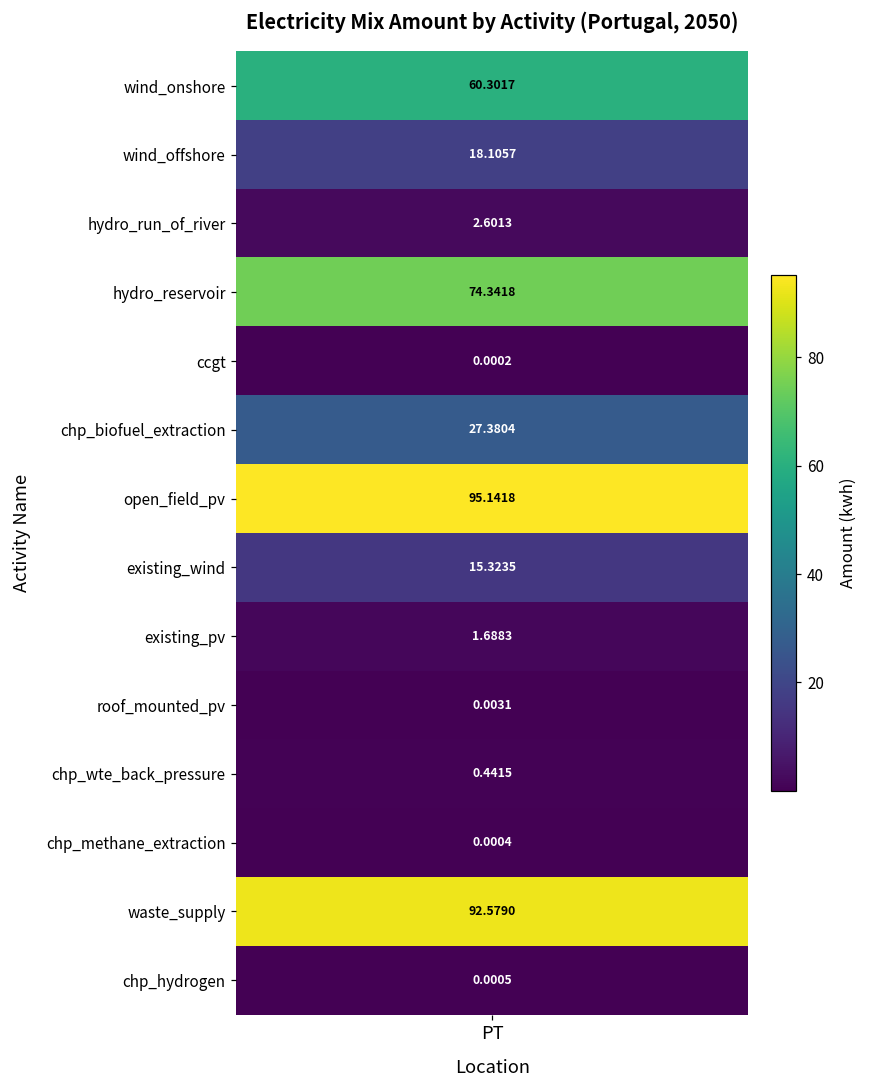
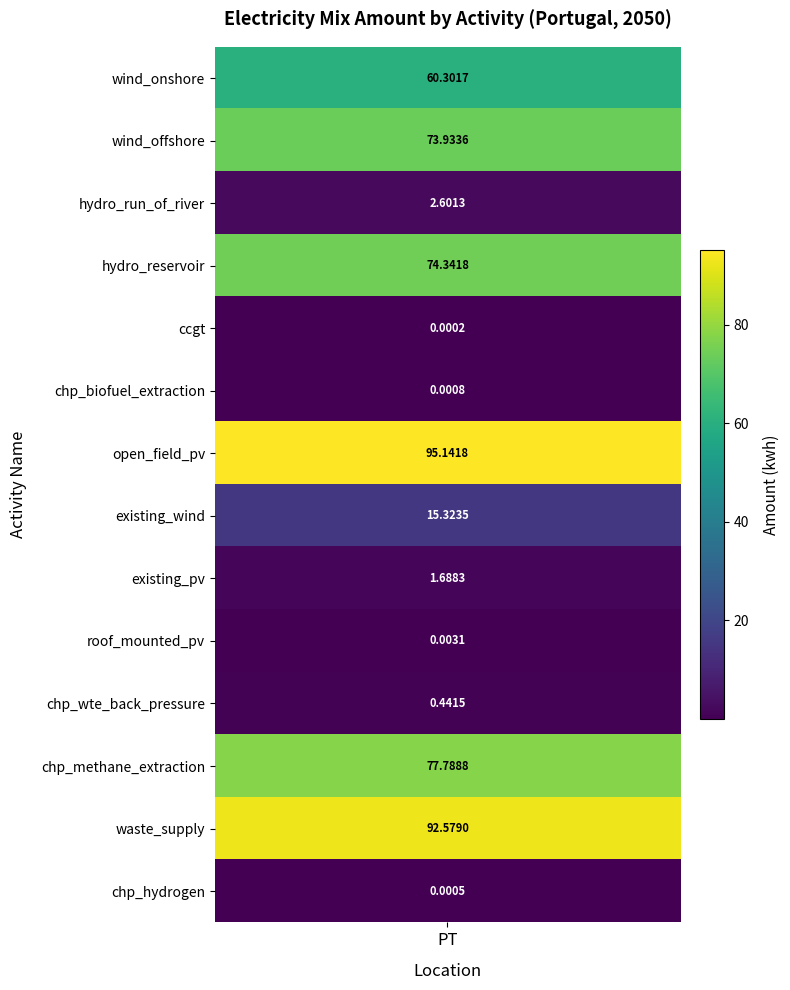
  {
    "wind_onshore": {
      "PT": 60.3017
    },
    "wind_offshore": {
-     "PT": 18.1057
+     "PT": 73.9336
    },
    "hydro_run_of_river": {
      "PT": 2.6013
    },
    "hydro_reservoir": {
      "PT": 74.3418
    },
    "ccgt": {
      "PT": 0.0002
    },
    "chp_biofuel_extraction": {
-     "PT": 27.3804
+     "PT": 0.0008
    },
    "open_field_pv": {
      "PT": 95.1418
    },
    "existing_wind": {
      "PT": 15.3235
    },
    "existing_pv": {
      "PT": 1.6883
    },
    "roof_mounted_pv": {
      "PT": 0.0031
    },
    "chp_wte_back_pressure": {
      "PT": 0.4415
    },
    "chp_methane_extraction": {
-     "PT": 0.0004
+     "PT": 77.7888
    },
    "waste_supply": {
      "PT": 92.5790
    },
    "chp_hydrogen": {
      "PT": 0.0005
    }
  }
